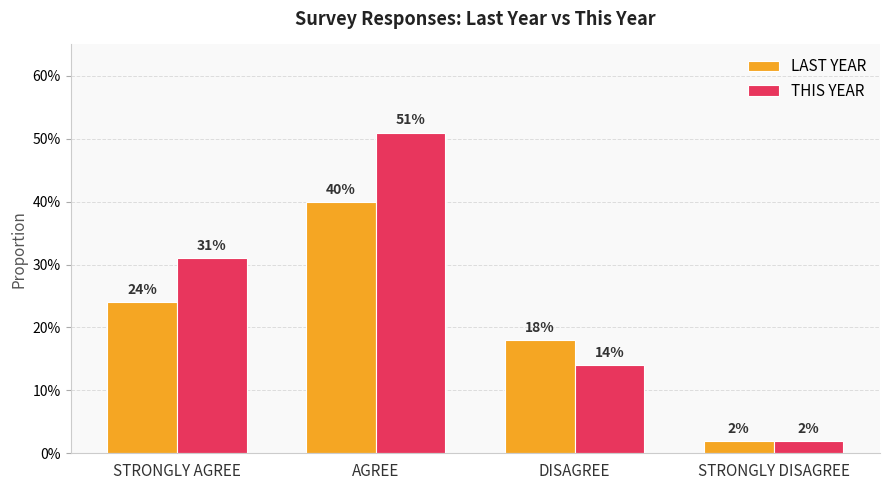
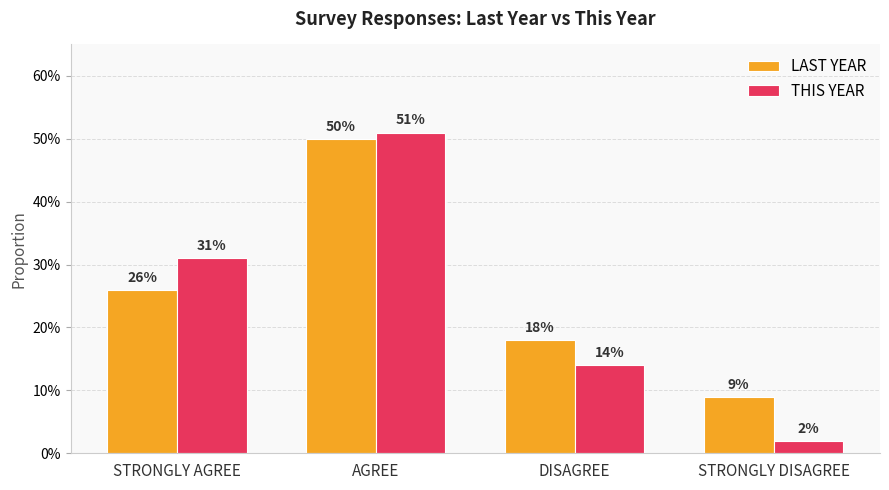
  {
    "LAST YEAR": {
-     "STRONGLY AGREE": "24%",
-     "AGREE": "40%",
+     "STRONGLY AGREE": "26%",
+     "AGREE": "50%",
      "DISAGREE": "18%",
-     "STRONGLY DISAGREE": "2%"
+     "STRONGLY DISAGREE": "9%"
    },
    "THIS YEAR": {
      "STRONGLY AGREE": "31%",
      "AGREE": "51%",
      "DISAGREE": "14%",
      "STRONGLY DISAGREE": "2%"
    }
  }
